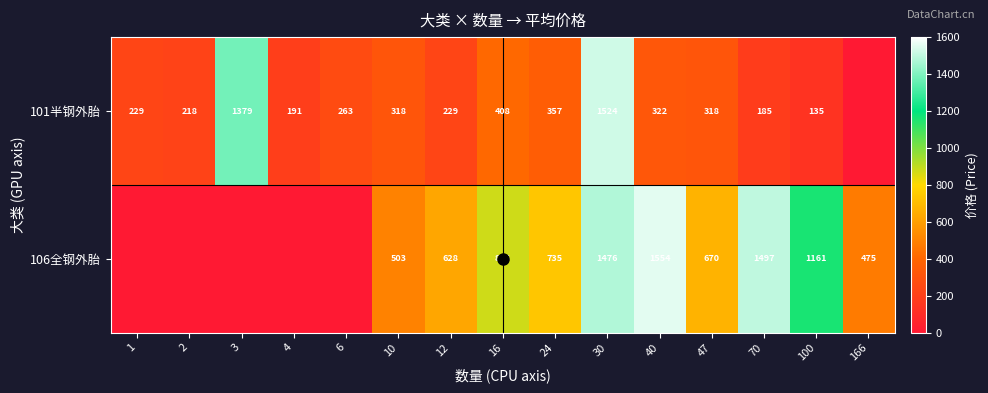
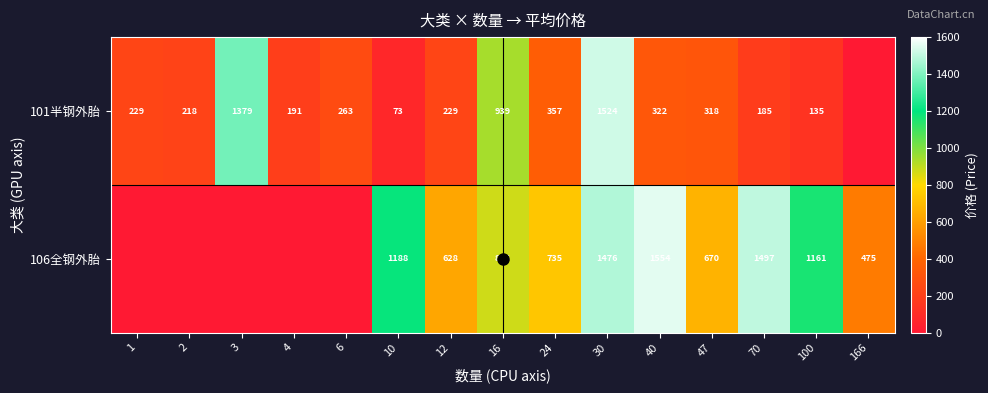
  {
    "101半钢外胎": {
      "1": 229,
      "2": 218,
      "3": 1379,
      "4": 191,
      "6": 263,
-     "10": 318,
+     "10": 73,
      "12": 229,
-     "16": 408,
+     "16": 939,
      "24": 357,
      "30": 1524,
      "40": 322,
      "47": 318,
      "70": 185,
      "100": 135
    },
    "106全钢外胎": {
-     "10": 503,
+     "10": 1188,
      "12": 628,
      "24": 735,
      "30": 1476,
      "47": 670,
      "70": 1497,
      "100": 1161,
      "166": 475
    }
  }
